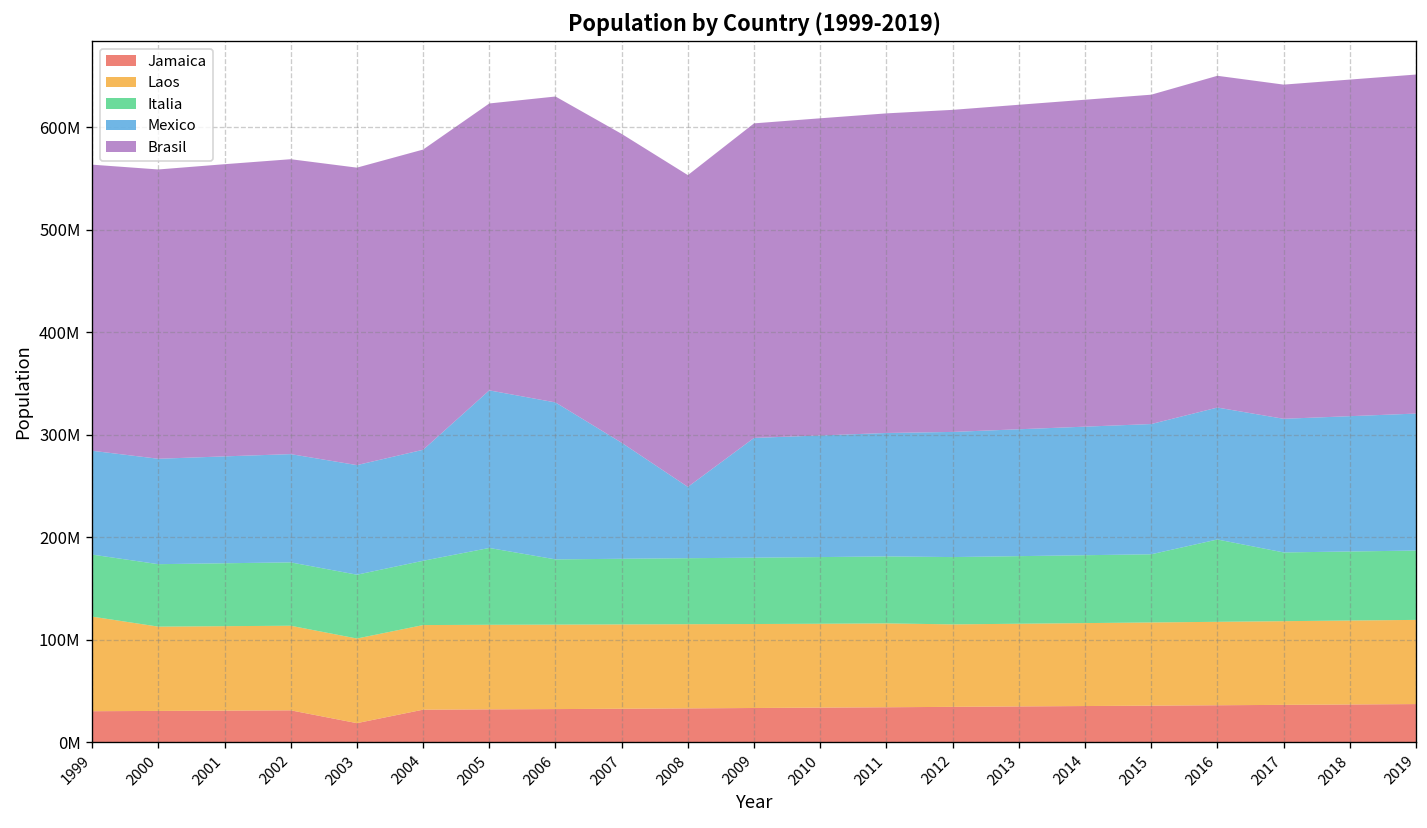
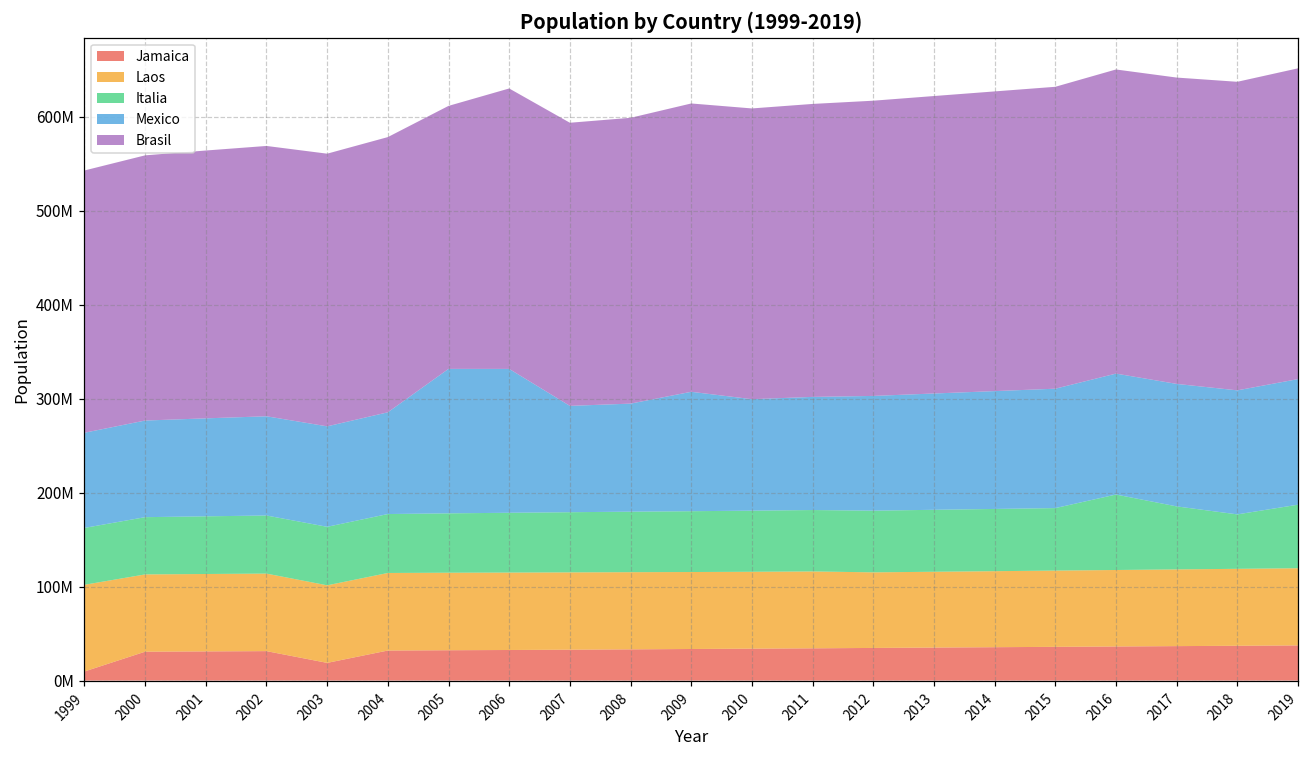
  {
    "Jamaica": {
-     "1999": 30000000,
+     "1999": 10000000,
      "2000": 30000000,
      "2001": 30000000,
      "2002": 30000000,
      "2003": 20000000,
      "2004": 30000000,
      "2005": 30000000,
      "2006": 30000000,
      "2007": 30000000,
      "2008": 30000000,
      "2009": 30000000,
      "2010": 30000000,
      "2011": 30000000,
      "2012": 30000000,
      "2013": 40000000,
      "2014": 40000000,
      "2015": 40000000,
      "2016": 40000000,
      "2017": 40000000,
      "2018": 40000000,
      "2019": 40000000
    },
    "Laos": {
      "1999": 90000000,
      "2000": 80000000,
      "2001": 80000000,
      "2002": 80000000,
      "2003": 80000000,
      "2004": 80000000,
      "2005": 80000000,
      "2006": 80000000,
      "2007": 80000000,
      "2008": 80000000,
      "2009": 80000000,
      "2010": 80000000,
      "2011": 80000000,
      "2012": 80000000,
      "2013": 80000000,
      "2014": 80000000,
      "2015": 80000000,
      "2016": 80000000,
      "2017": 80000000,
      "2018": 80000000,
      "2019": 80000000
    },
    "Italia": {
      "1999": 60000000,
      "2000": 60000000,
      "2001": 60000000,
      "2002": 60000000,
      "2003": 60000000,
      "2004": 60000000,
-     "2005": 70000000,
+     "2005": 60000000,
      "2006": 60000000,
      "2007": 60000000,
      "2008": 60000000,
      "2009": 60000000,
      "2010": 70000000,
      "2011": 70000000,
      "2012": 70000000,
      "2013": 70000000,
      "2014": 70000000,
      "2015": 70000000,
      "2016": 80000000,
      "2017": 70000000,
-     "2018": 70000000,
+     "2018": 60000000,
      "2019": 70000000
    },
    "Mexico": {
      "1999": 100000000,
      "2000": 100000000,
      "2001": 100000000,
      "2002": 110000000,
      "2003": 110000000,
      "2004": 110000000,
      "2005": 150000000,
      "2006": 150000000,
      "2007": 110000000,
-     "2008": 70000000,
-     "2009": 120000000,
+     "2008": 110000000,
+     "2009": 130000000,
      "2010": 120000000,
      "2011": 120000000,
      "2012": 120000000,
      "2013": 120000000,
      "2014": 130000000,
      "2015": 130000000,
      "2016": 130000000,
      "2017": 130000000,
      "2018": 130000000,
      "2019": 130000000
    },
    "Brasil": {
      "1999": 280000000,
      "2000": 280000000,
      "2001": 280000000,
      "2002": 290000000,
      "2003": 290000000,
      "2004": 290000000,
      "2005": 280000000,
      "2006": 300000000,
      "2007": 300000000,
      "2008": 300000000,
      "2009": 310000000,
      "2010": 310000000,
      "2011": 310000000,
      "2012": 310000000,
      "2013": 320000000,
      "2014": 320000000,
      "2015": 320000000,
      "2016": 320000000,
      "2017": 330000000,
      "2018": 330000000,
      "2019": 330000000
    }
  }
